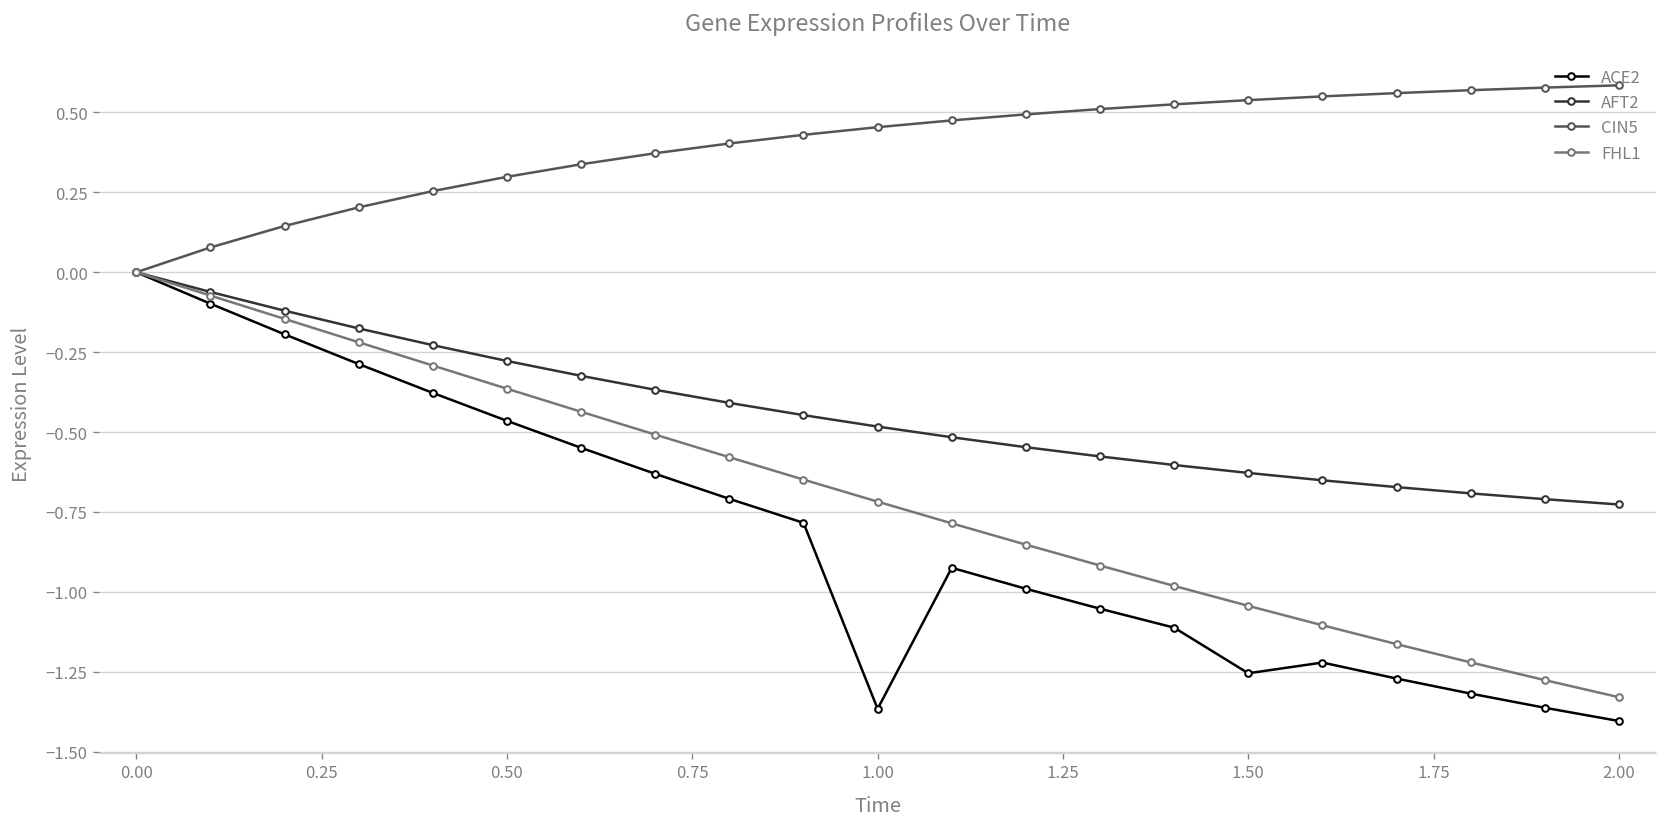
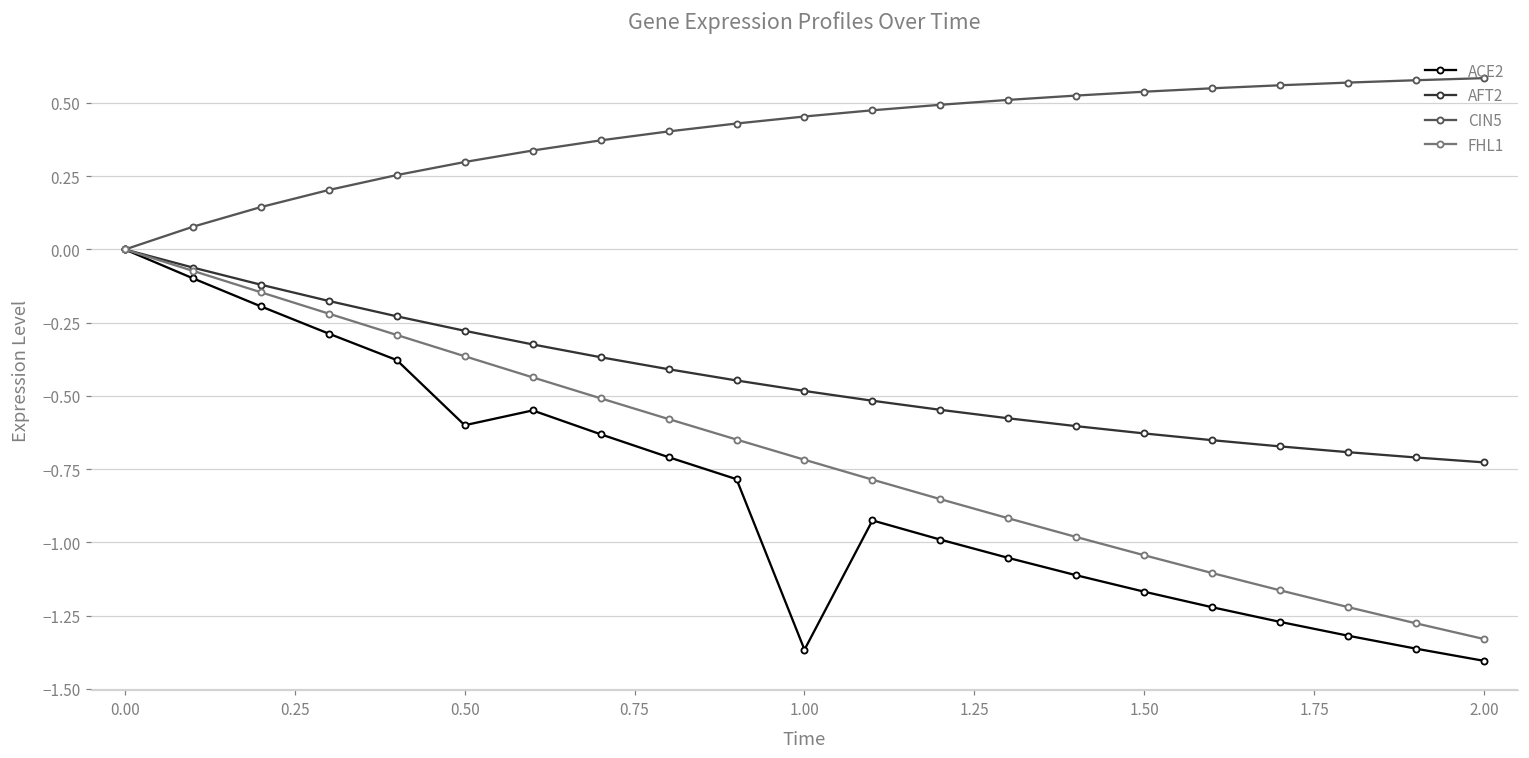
  {
    "ACE2": {
-     "0.50": -0.46,
+     "0.50": -0.60,
      "1.00": -1.37,
-     "1.50": -1.25,
+     "1.50": -1.17,
      "2.00": -1.40
    }
  }
